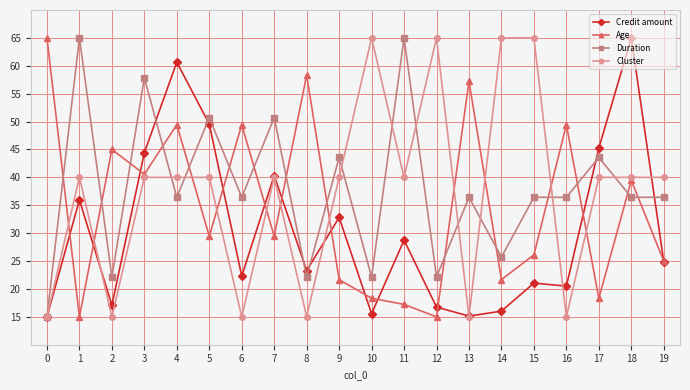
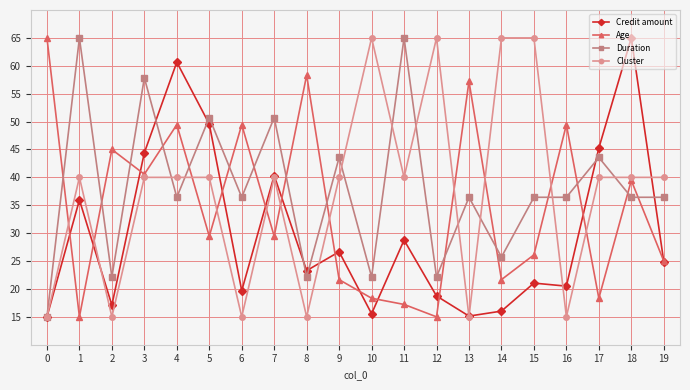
  {
    "Credit amount": {
      "1": 36,
      "2": 17,
      "3": 44,
      "4": 61,
      "5": 50,
-     "6": 22,
+     "6": 20,
      "8": 23,
-     "9": 33,
+     "9": 27,
      "10": 16,
      "11": 29,
-     "12": 17,
+     "12": 19,
      "14": 16,
      "15": 21,
      "16": 20,
      "17": 45
    }
  }
